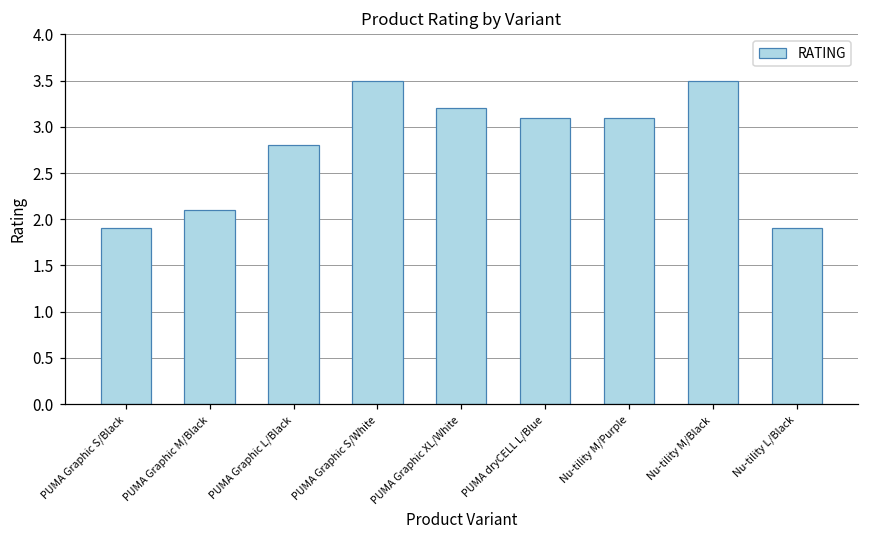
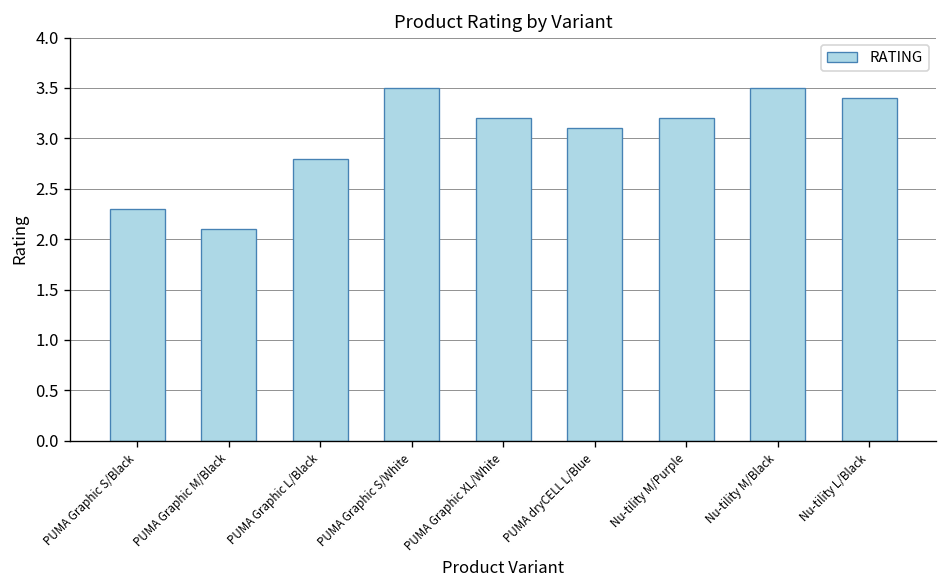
  {
-   "PUMA Graphic S/Black": 1.9,
+   "PUMA Graphic S/Black": 2.3,
    "PUMA Graphic M/Black": 2.1,
    "PUMA Graphic L/Black": 2.8,
    "PUMA Graphic S/White": 3.5,
    "PUMA Graphic XL/White": 3.2,
    "PUMA dryCELL L/Blue": 3.1,
-   "Nu-tility M/Purple": 3.1,
+   "Nu-tility M/Purple": 3.2,
    "Nu-tility M/Black": 3.5,
-   "Nu-tility L/Black": 1.9
+   "Nu-tility L/Black": 3.4
  }
